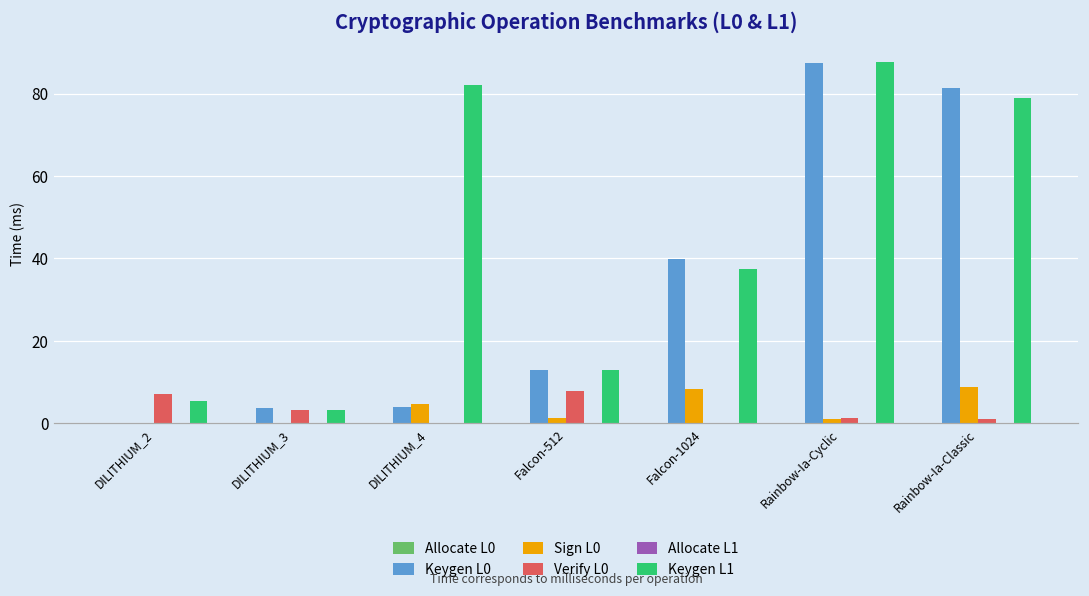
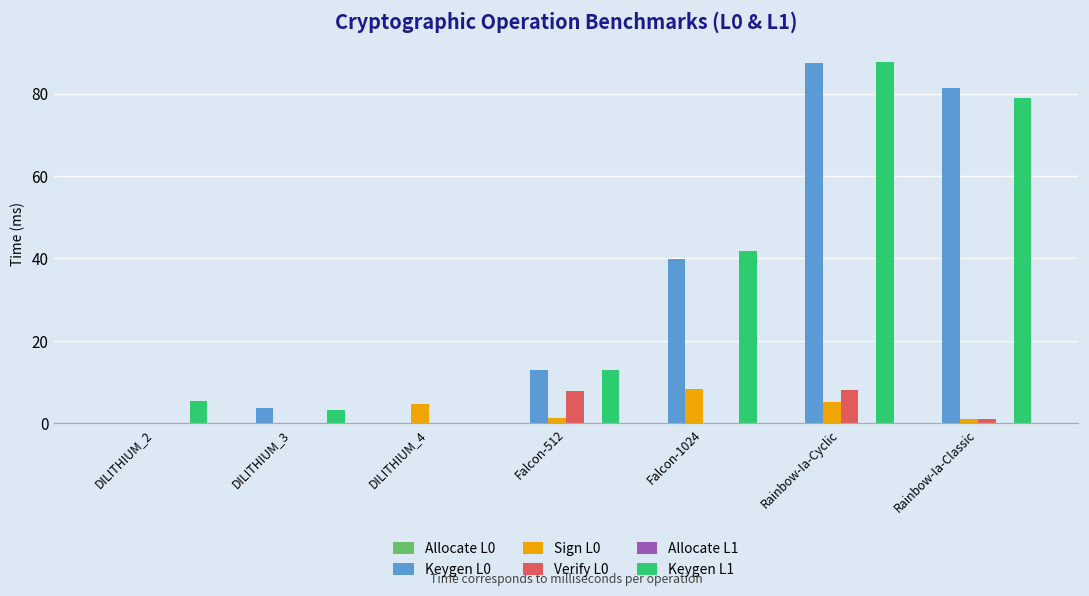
  {
    "Keygen L0": {
      "DILITHIUM_3": 4,
-     "DILITHIUM_4": 4,
+     "DILITHIUM_4": 0,
      "Falcon-512": 13,
      "Falcon-1024": 40,
      "Rainbow-Ia-Cyclic": 87,
      "Rainbow-Ia-Classic": 81
    },
    "Sign L0": {
      "DILITHIUM_4": 5,
      "Falcon-512": 1,
      "Falcon-1024": 8,
-     "Rainbow-Ia-Cyclic": 1,
-     "Rainbow-Ia-Classic": 9
+     "Rainbow-Ia-Cyclic": 5,
+     "Rainbow-Ia-Classic": 1
    },
    "Verify L0": {
-     "DILITHIUM_2": 7,
-     "DILITHIUM_3": 3,
+     "DILITHIUM_2": 0,
+     "DILITHIUM_3": 0,
      "Falcon-512": 8,
-     "Rainbow-Ia-Cyclic": 1,
+     "Rainbow-Ia-Cyclic": 8,
      "Rainbow-Ia-Classic": 1
    },
    "Keygen L1": {
      "DILITHIUM_2": 6,
      "DILITHIUM_3": 3,
-     "DILITHIUM_4": 82,
+     "DILITHIUM_4": 0,
      "Falcon-512": 13,
-     "Falcon-1024": 37,
+     "Falcon-1024": 42,
      "Rainbow-Ia-Cyclic": 88,
      "Rainbow-Ia-Classic": 79
    }
  }
